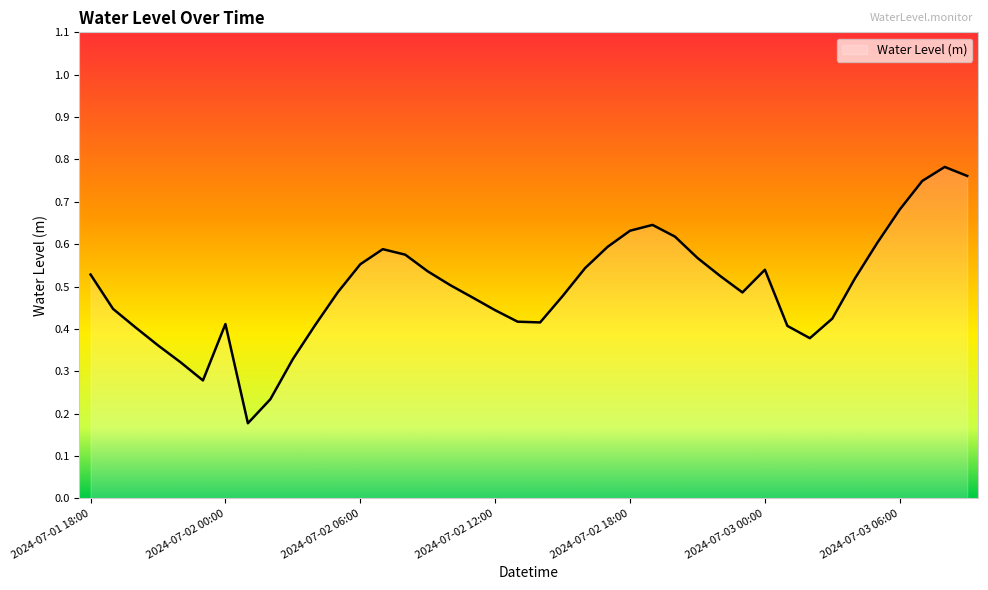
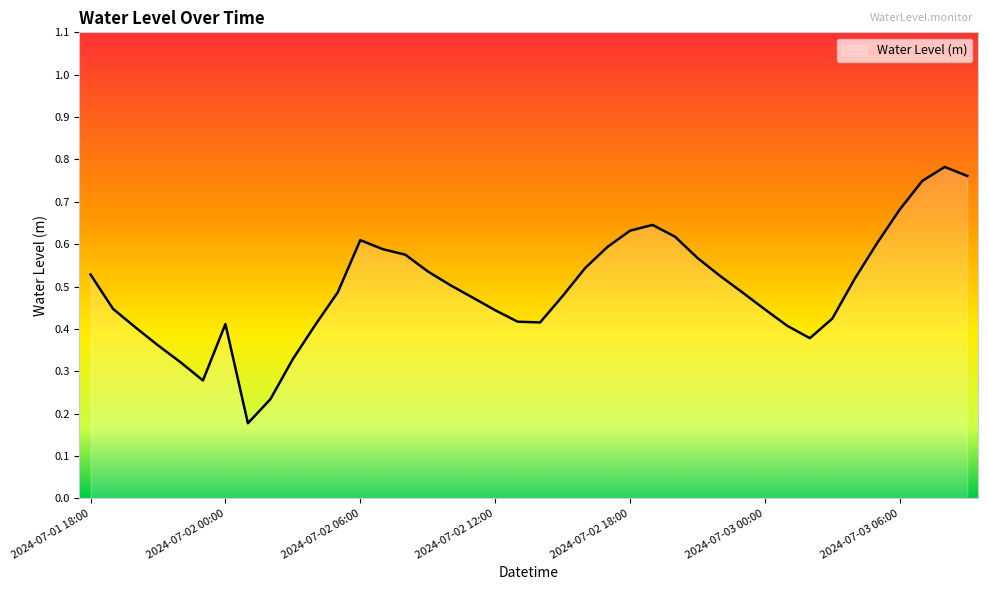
  {
    "2024-07-01 18:00": 0.53,
    "2024-07-02 00:00": 0.41,
-   "2024-07-02 06:00": 0.55,
+   "2024-07-02 06:00": 0.61,
    "2024-07-02 12:00": 0.44,
    "2024-07-02 18:00": 0.63,
-   "2024-07-03 00:00": 0.54,
+   "2024-07-03 00:00": 0.45,
    "2024-07-03 06:00": 0.68
  }
